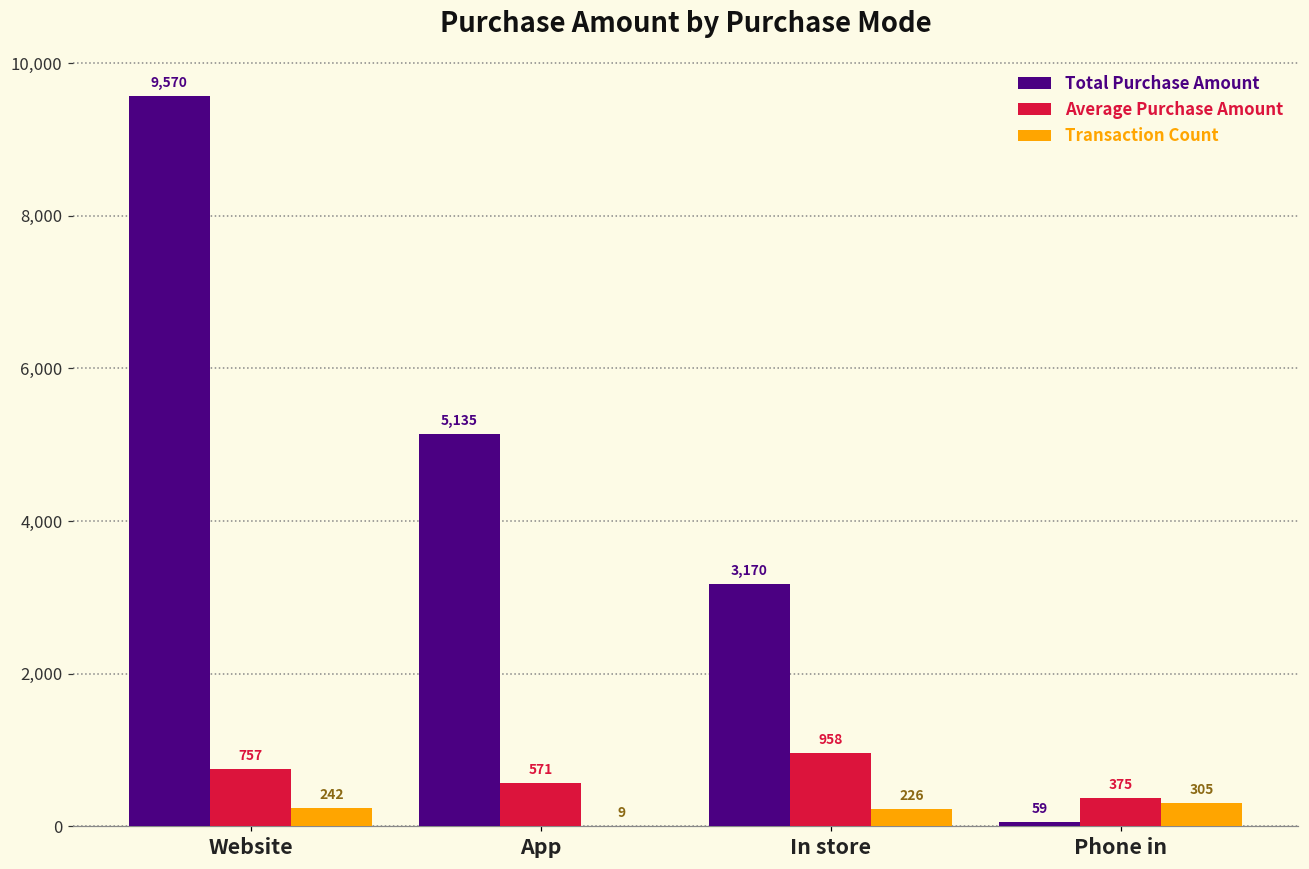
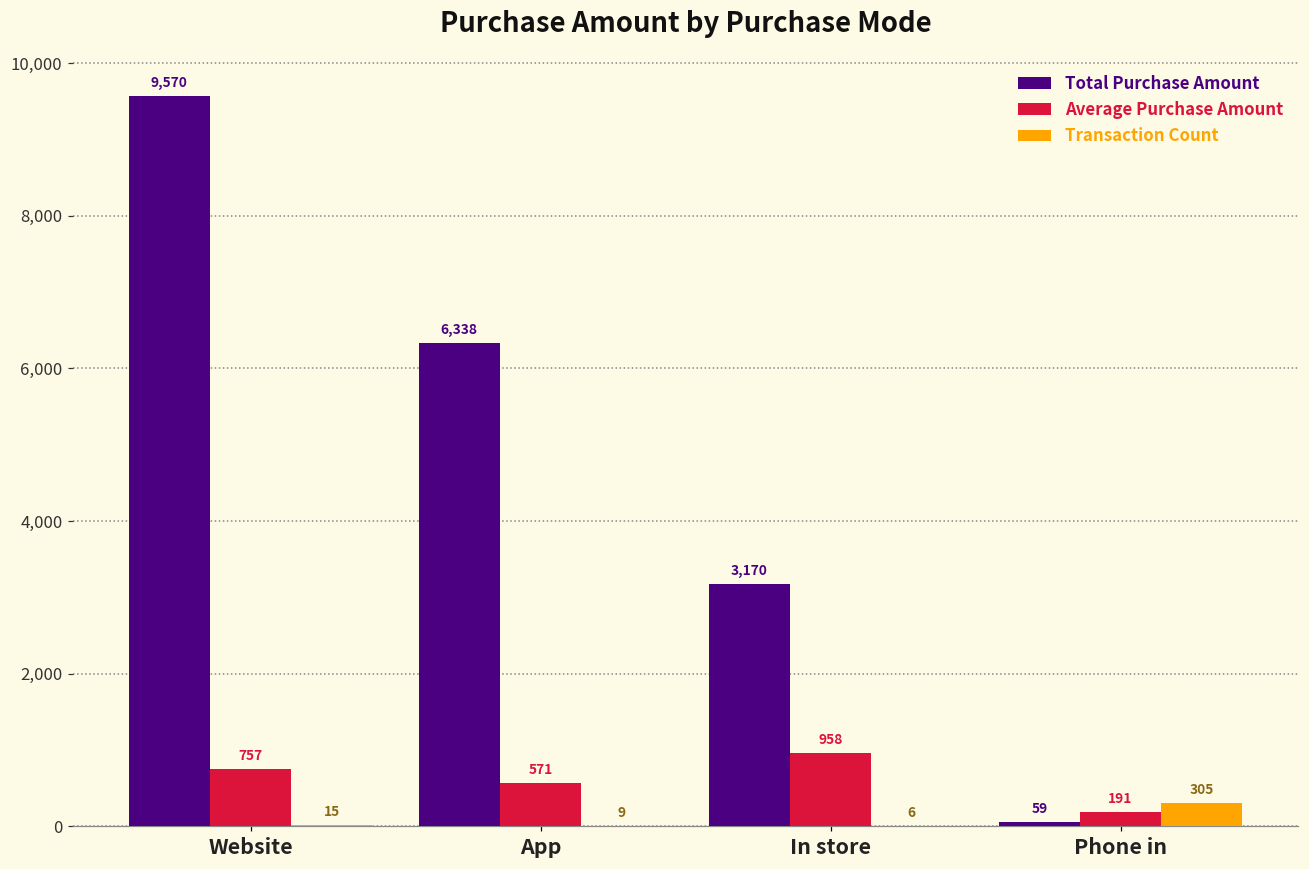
  {
    "Total Purchase Amount": {
      "Website": "9,570",
-     "App": "5,135",
+     "App": "6,338",
      "In store": "3,170",
      "Phone in": "59"
    },
    "Average Purchase Amount": {
      "Website": "757",
      "App": "571",
      "In store": "958",
-     "Phone in": "375"
+     "Phone in": "191"
    },
    "Transaction Count": {
-     "Website": "242",
+     "Website": "15",
      "App": "9",
-     "In store": "226",
+     "In store": "6",
      "Phone in": "305"
    }
  }
